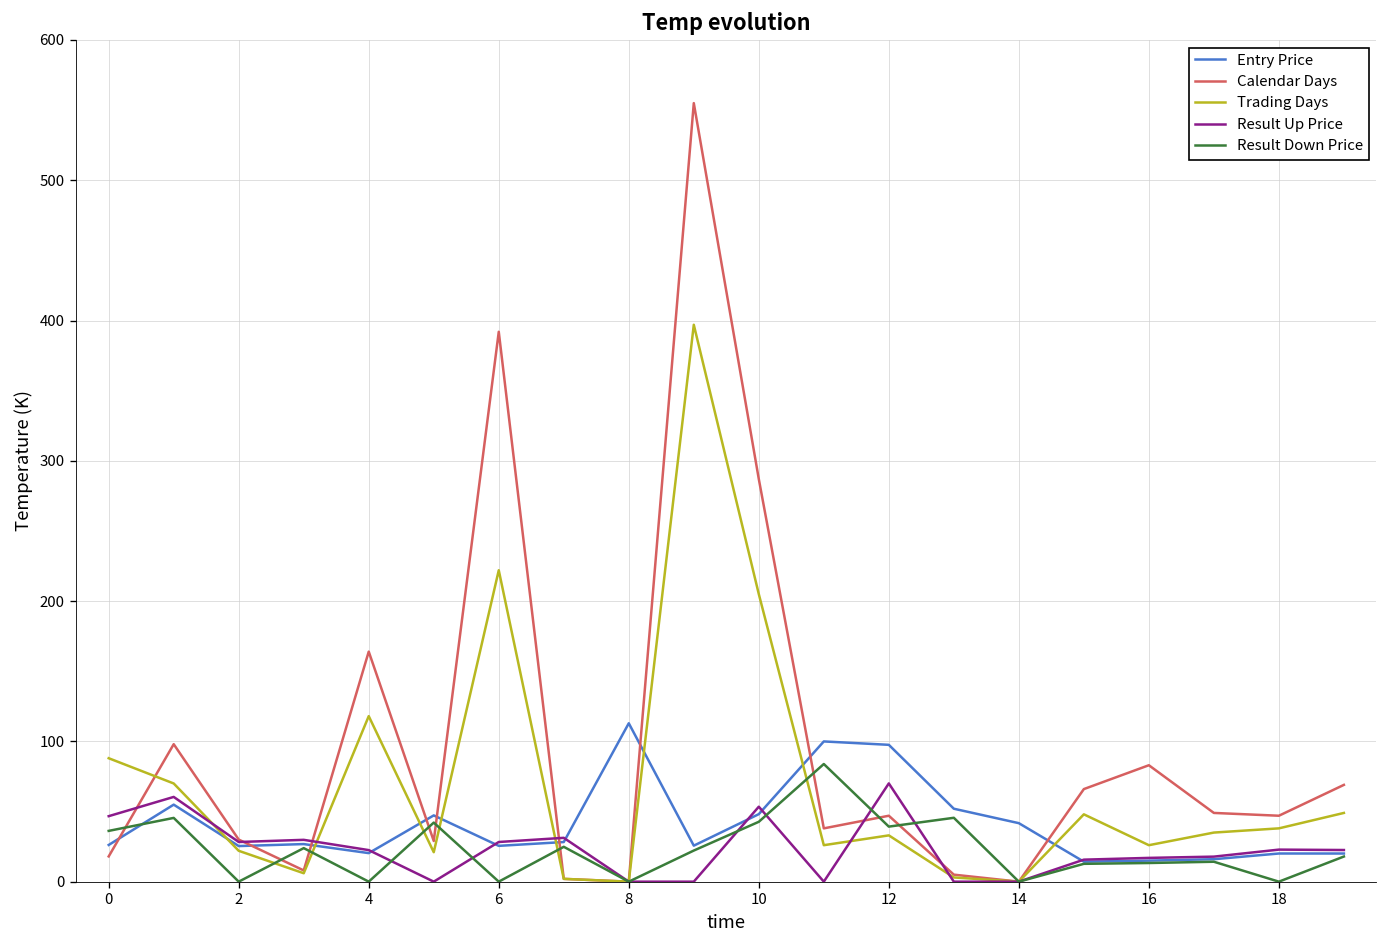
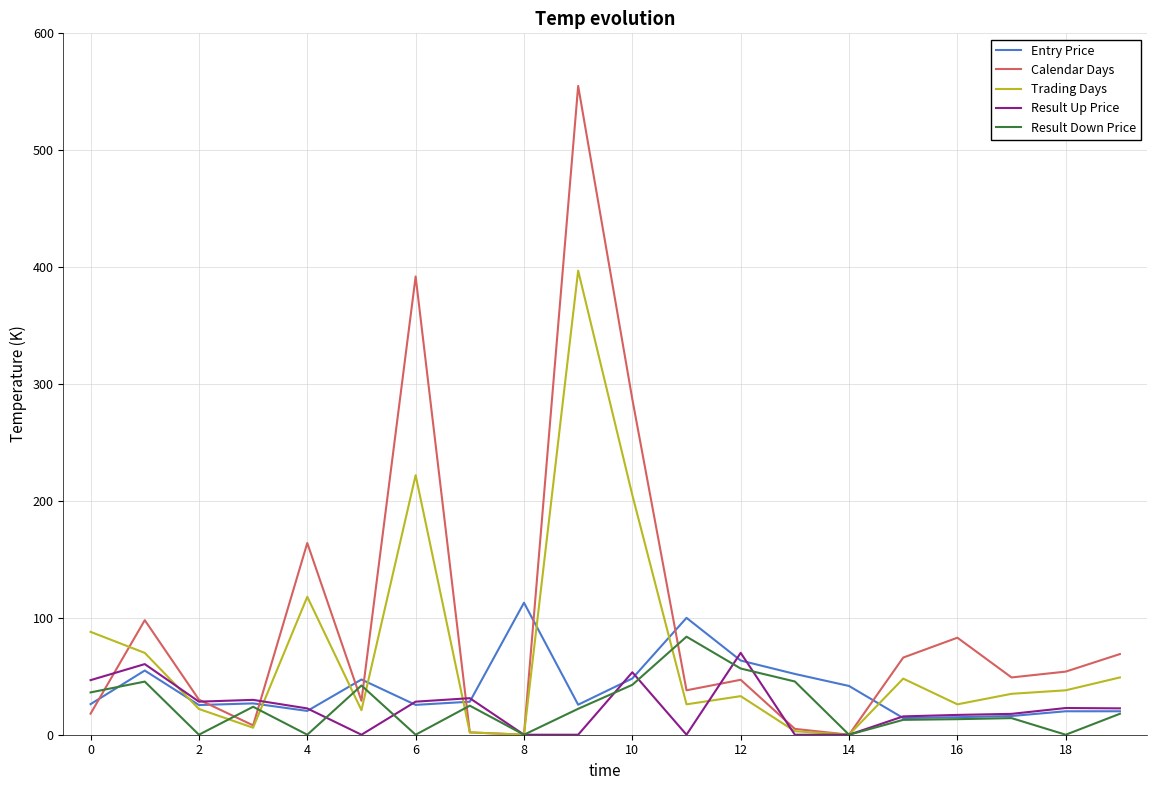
  {
    "Entry Price": {
      "0": 26,
      "2": 25,
      "6": 26,
      "8": 113,
      "10": 48,
-     "12": 98,
+     "12": 63,
      "14": 42,
      "18": 20
    },
    "Calendar Days": {
      "0": 18,
      "4": 164,
      "6": 392,
      "10": 287,
      "12": 47,
      "16": 83,
-     "18": 47
+     "18": 54
    },
    "Trading Days": {
      "0": 88,
      "2": 22,
      "4": 118,
      "6": 222,
      "10": 205,
      "12": 33,
      "16": 26,
      "18": 38
    },
    "Result Up Price": {
      "0": 47,
      "6": 28,
      "10": 53,
      "12": 70,
      "18": 23
    },
    "Result Down Price": {
      "0": 36,
      "2": 0,
      "4": 0,
      "6": 0,
      "10": 43,
-     "12": 39,
+     "12": 57,
      "18": 0
    }
  }
